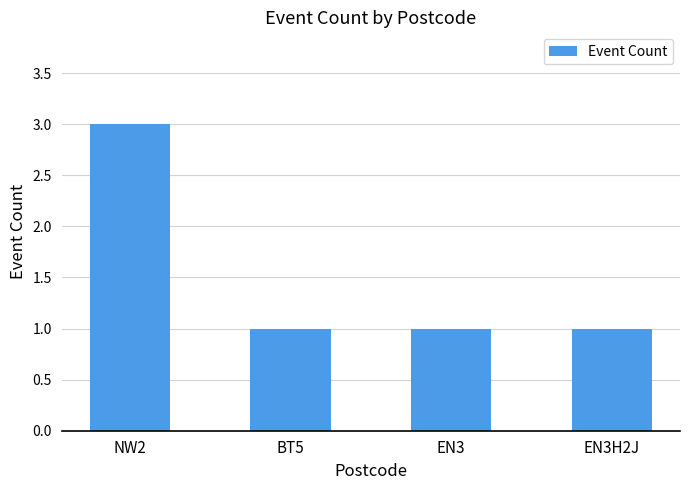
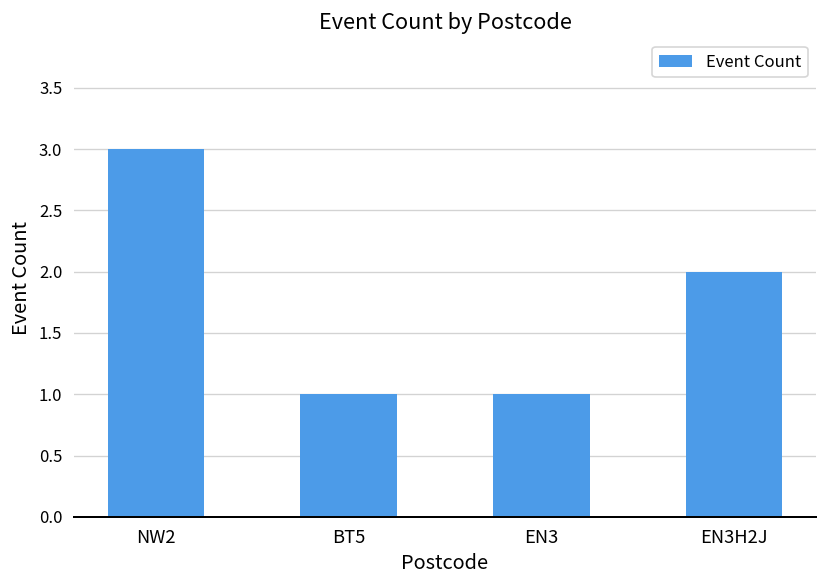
  {
    "NW2": 3,
    "BT5": 1,
    "EN3": 1,
-   "EN3H2J": 1
+   "EN3H2J": 2
  }
